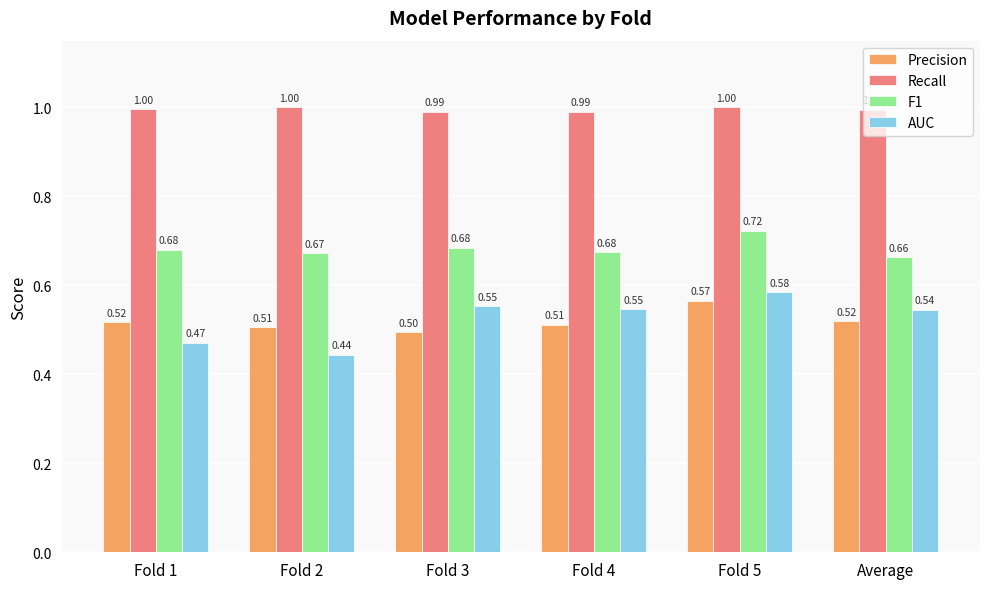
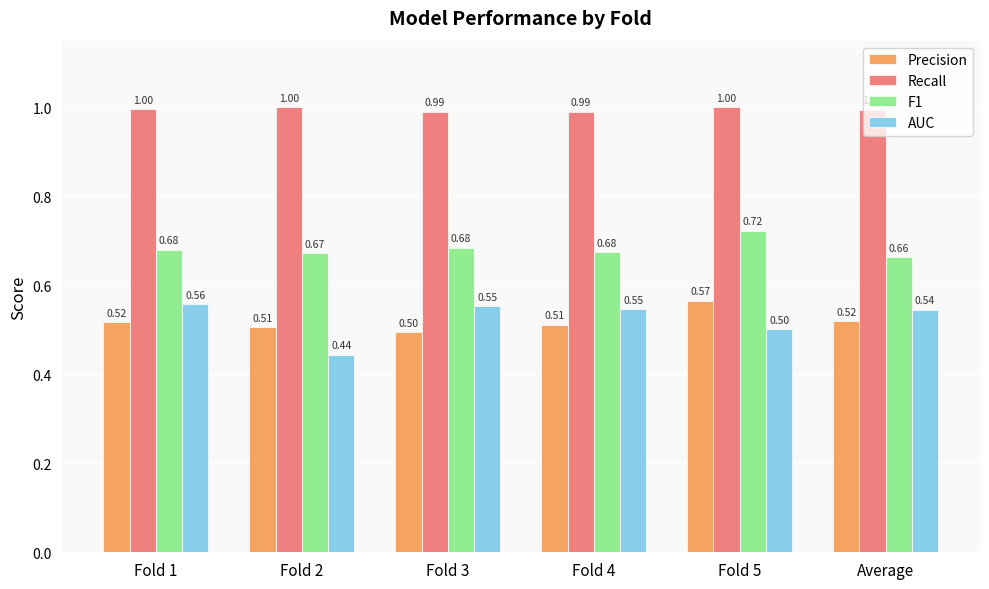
  {
    "F1": {
      "Fold 1": 0.68,
      "Fold 2": 0.67,
      "Fold 3": 0.68,
      "Fold 4": 0.68,
      "Fold 5": 0.72,
      "Average": 0.66
    },
    "AUC": {
-     "Fold 1": 0.47,
+     "Fold 1": 0.56,
      "Fold 2": 0.44,
      "Fold 3": 0.55,
      "Fold 4": 0.55,
-     "Fold 5": 0.58,
+     "Fold 5": 0.50,
      "Average": 0.54
    }
  }
